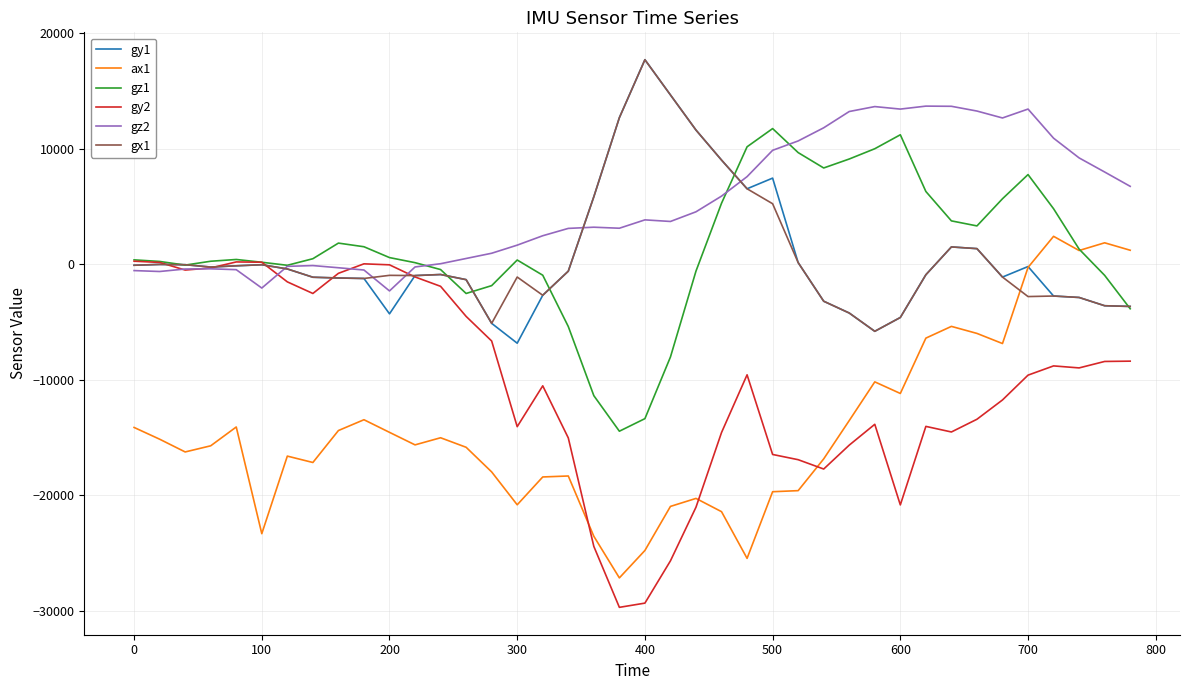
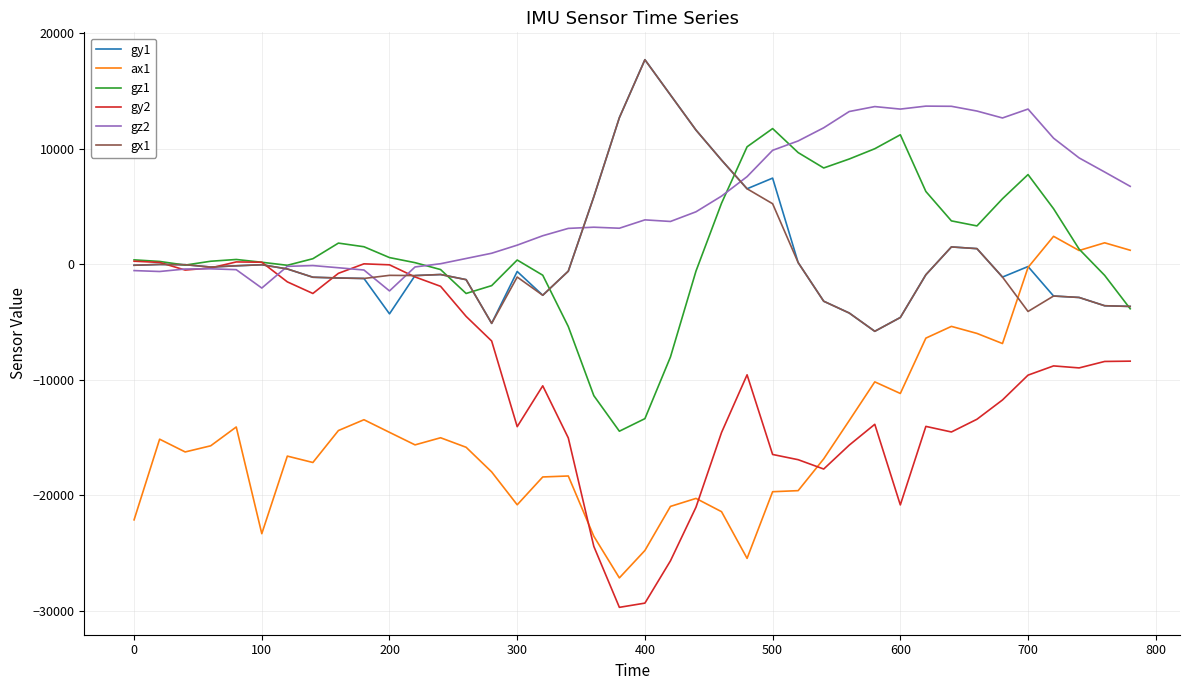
  {
    "gy1": {
      "200": -4300,
-     "300": -6800,
+     "300": -600,
      "500": 7500
    },
    "ax1": {
-     "0": -14100,
+     "0": -22100,
      "100": -23300,
      "200": -14500,
      "300": -20800,
      "400": -24800,
      "500": -19700,
      "600": -11200
    },
    "gz1": {
      "200": 600,
      "300": 400,
      "400": -13400,
      "500": 11700,
      "600": 11200,
      "700": 7800
    },
    "gy2": {
      "200": -100,
      "300": -14100,
      "400": -29300,
      "500": -16500,
      "600": -20800,
      "700": -9600
    },
    "gz2": {
      "0": -500,
      "100": -2100,
      "200": -2300,
      "300": 1700,
      "400": 3800,
      "500": 9900,
      "600": 13400,
      "700": 13400
    },
    "gx1": {
      "200": -1000,
      "300": -1100,
      "500": 5200,
-     "700": -2800
+     "700": -4100
    }
  }
